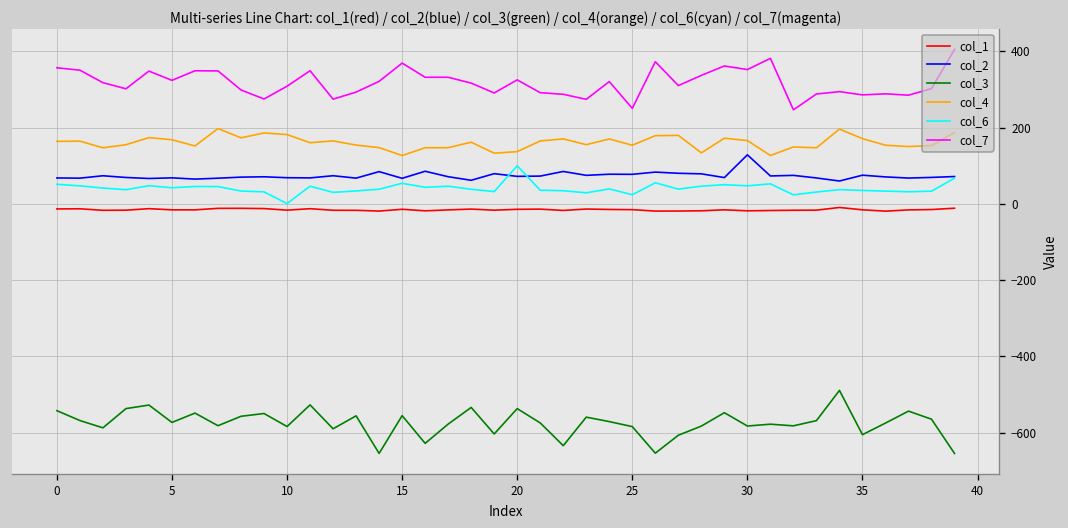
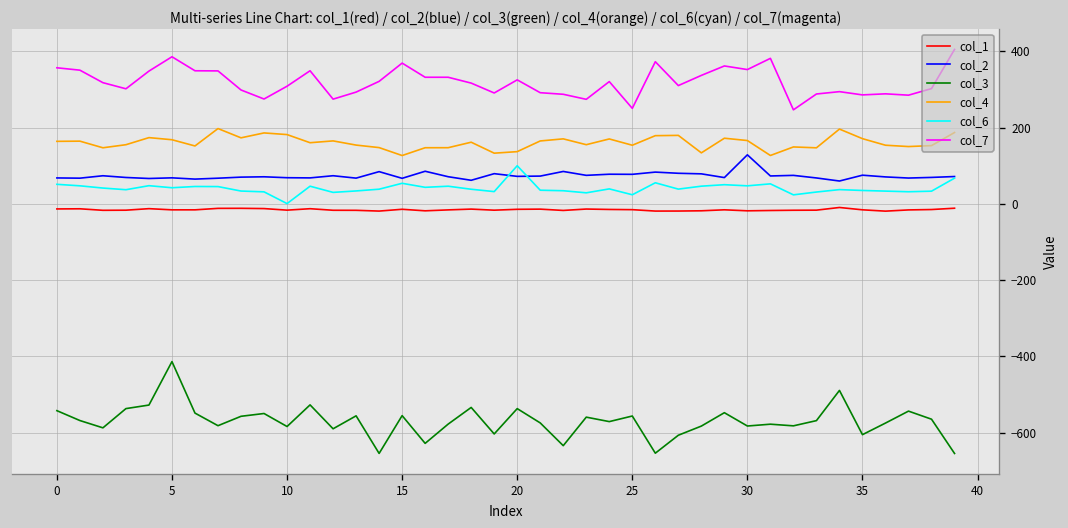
  {
    "col_1": {
      "0": -10,
      "5": -20,
      "10": -20,
      "15": -10,
      "20": -10,
      "25": -10,
      "30": -20,
      "35": -20
    },
    "col_2": {
      "0": 70,
      "5": 70,
      "10": 70,
      "15": 70,
      "20": 70,
      "25": 80,
      "30": 130,
      "35": 80
    },
    "col_3": {
      "0": -540,
-     "5": -570,
+     "5": -410,
      "10": -580,
      "15": -560,
      "20": -540,
-     "25": -580,
+     "25": -560,
      "30": -580,
      "35": -610
    },
    "col_4": {
      "0": 160,
      "5": 170,
      "10": 180,
      "15": 130,
      "20": 140,
      "25": 150,
      "30": 170,
      "35": 170
    },
    "col_6": {
      "0": 50,
      "5": 40,
      "10": 0,
      "15": 50,
      "20": 100,
      "25": 20,
      "30": 50,
      "35": 40
    },
    "col_7": {
      "0": 360,
-     "5": 320,
+     "5": 390,
      "10": 310,
      "15": 370,
      "20": 330,
      "25": 250,
      "30": 350,
      "35": 290
    }
  }
